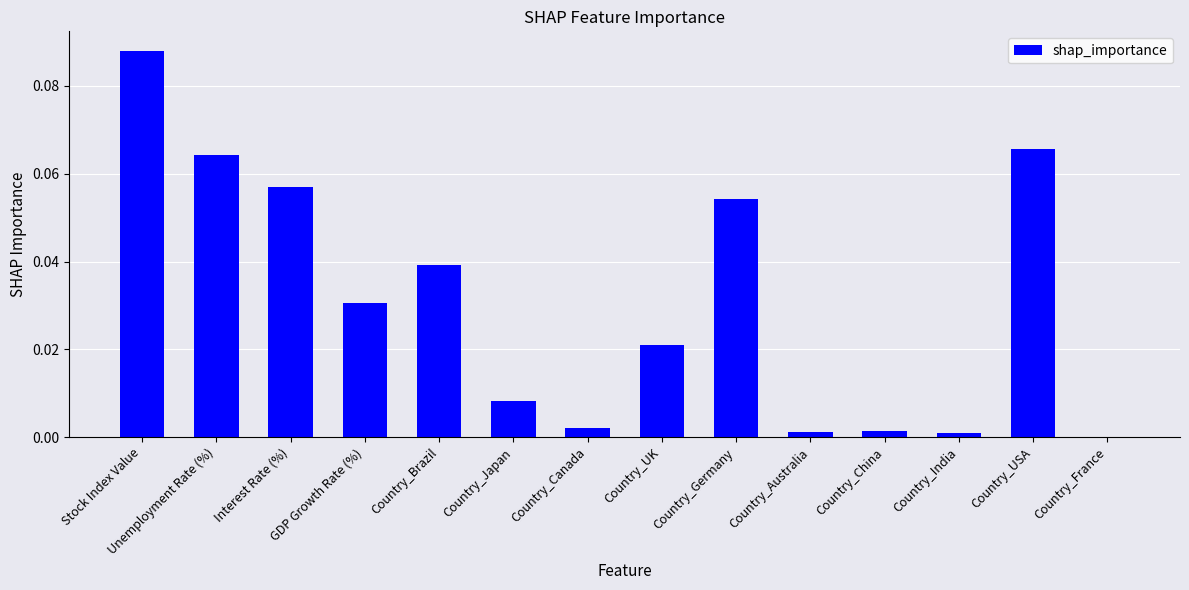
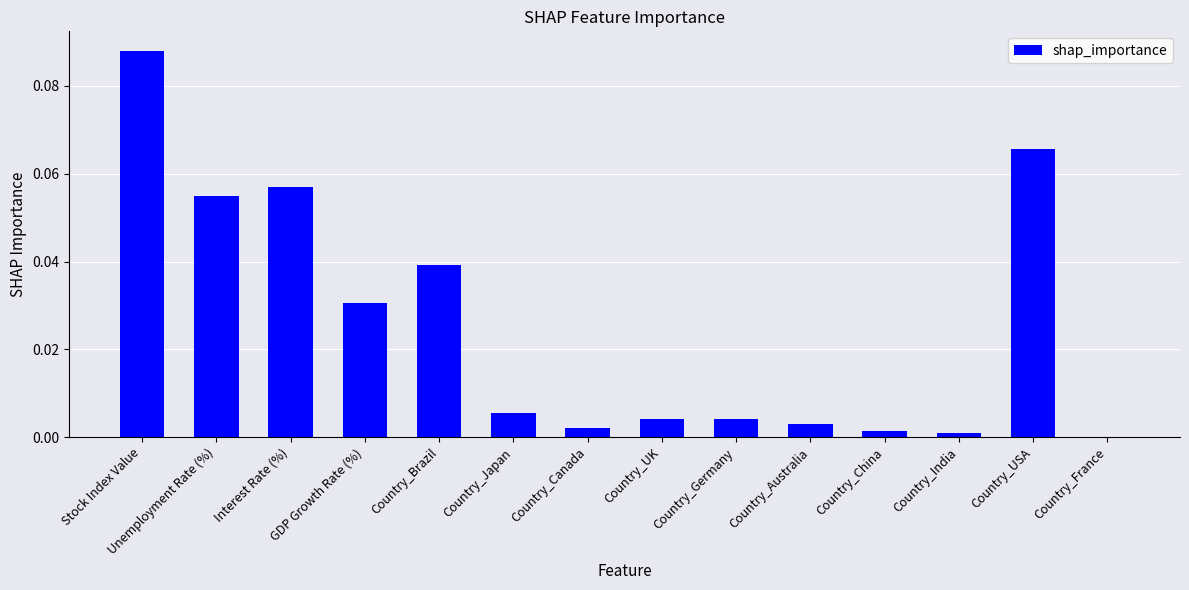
  {
    "Stock Index Value": 0.088,
-   "Unemployment Rate (%)": 0.064,
+   "Unemployment Rate (%)": 0.055,
    "Interest Rate (%)": 0.057,
    "GDP Growth Rate (%)": 0.031,
    "Country_Brazil": 0.039,
-   "Country_Japan": 0.008,
+   "Country_Japan": 0.006,
    "Country_Canada": 0.002,
-   "Country_UK": 0.021,
-   "Country_Germany": 0.054,
-   "Country_Australia": 0.001,
+   "Country_UK": 0.004,
+   "Country_Germany": 0.004,
+   "Country_Australia": 0.003,
    "Country_China": 0.001,
    "Country_India": 0.001,
    "Country_USA": 0.066,
    "Country_France": 0.000
  }
